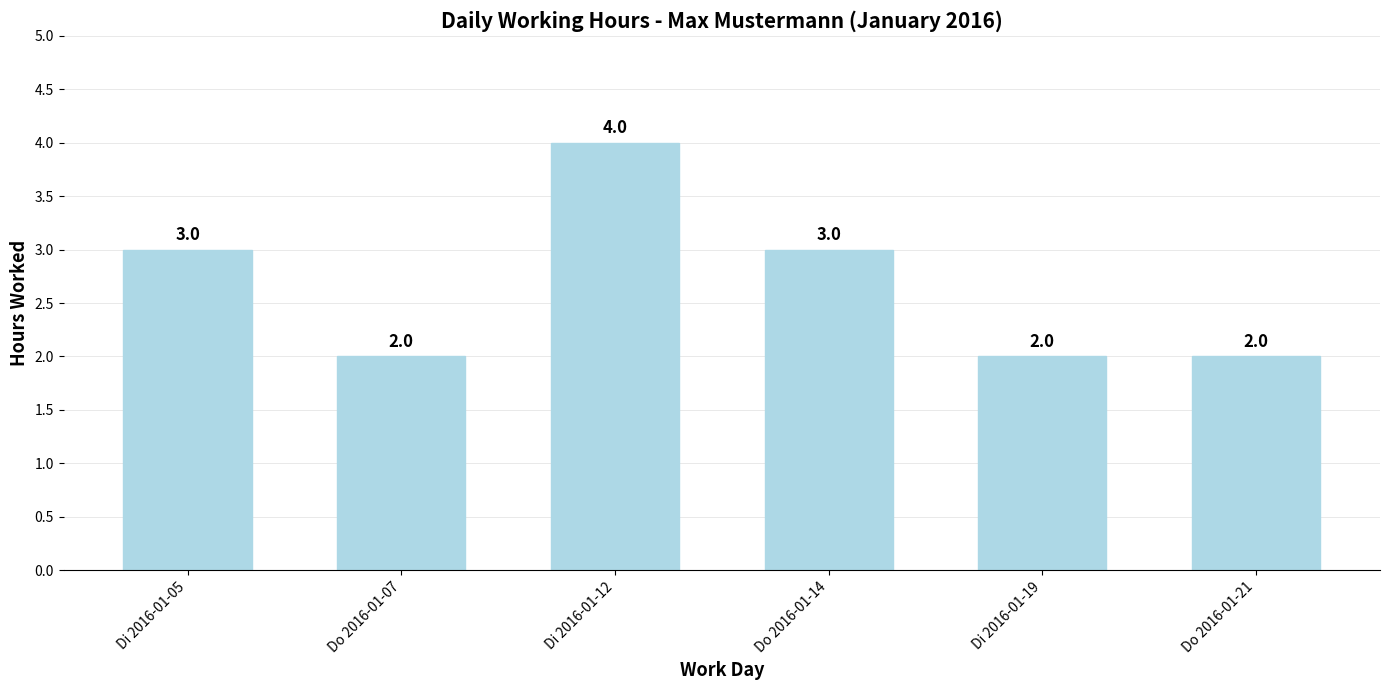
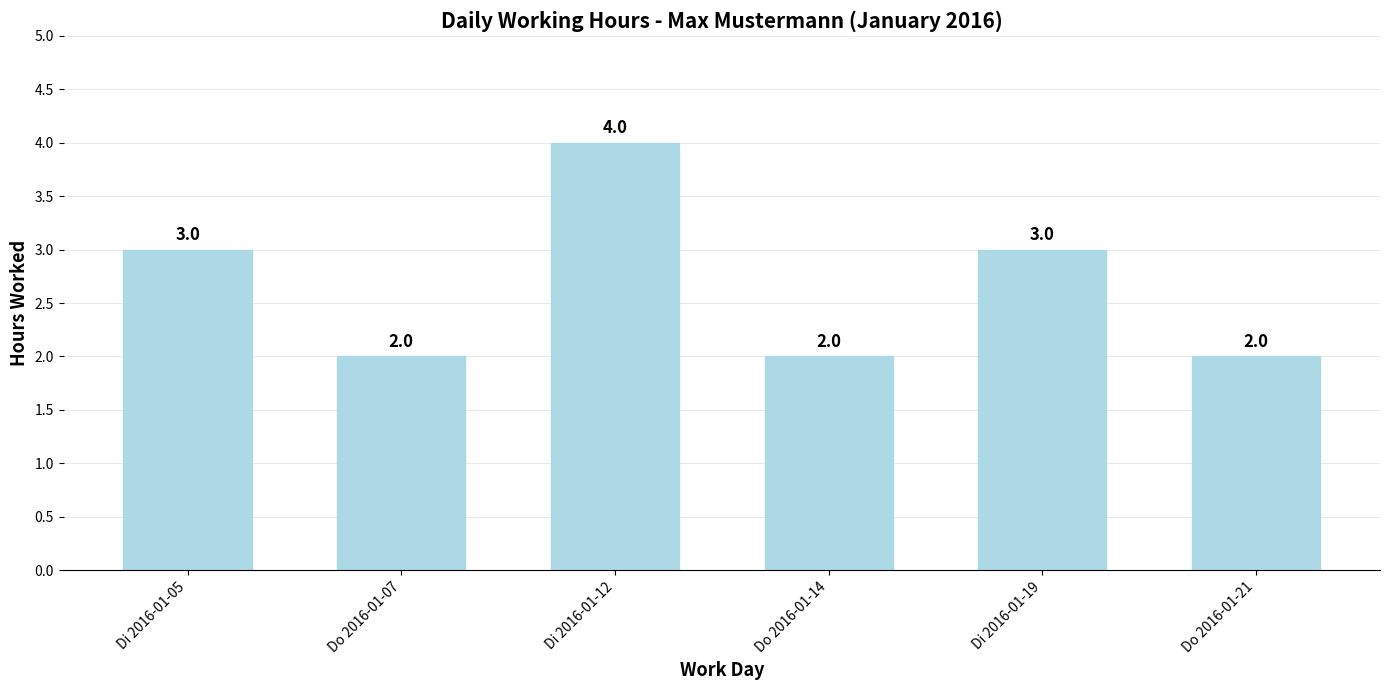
  {
    "Di 2016-01-05": 3.0,
    "Do 2016-01-07": 2.0,
    "Di 2016-01-12": 4.0,
-   "Do 2016-01-14": 3.0,
-   "Di 2016-01-19": 2.0,
+   "Do 2016-01-14": 2.0,
+   "Di 2016-01-19": 3.0,
    "Do 2016-01-21": 2.0
  }
